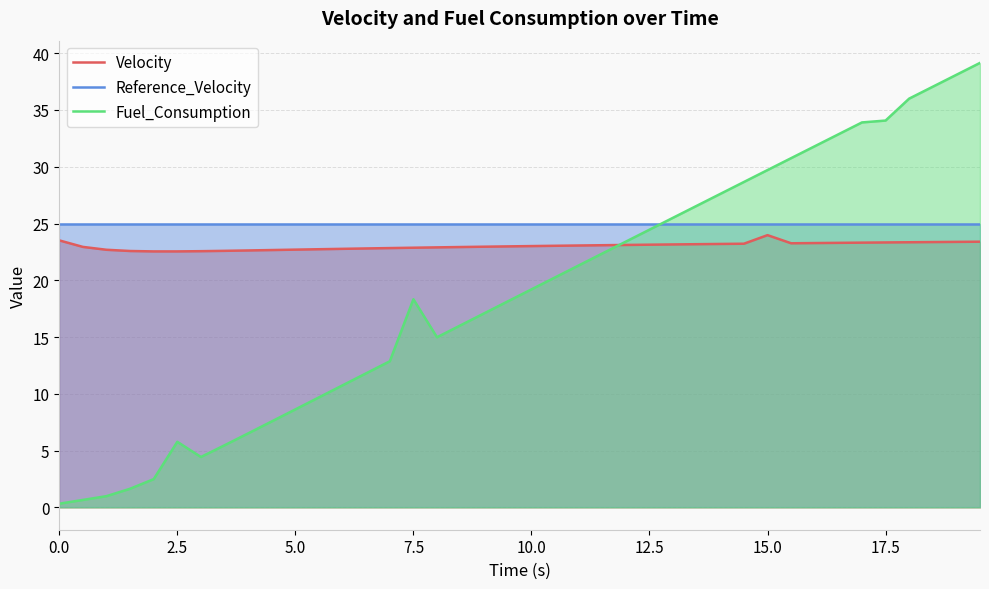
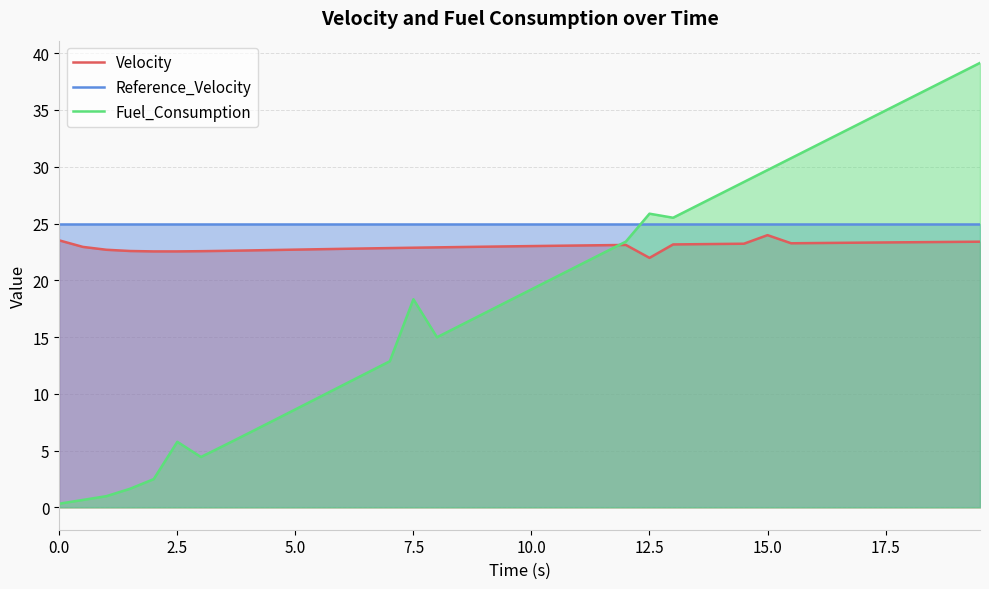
  {
    "Velocity": {
      "0.0": 23.5,
      "2.5": 22.5,
      "5.0": 22.7,
      "7.5": 22.9,
      "10.0": 23.0,
-     "12.5": 23.1,
+     "12.5": 22.0,
      "15.0": 24.0,
      "17.5": 23.3
    },
    "Reference_Velocity": {
      "0.0": 25.0,
      "2.5": 25.0,
      "5.0": 25.0,
      "7.5": 25.0,
      "10.0": 25.0,
      "12.5": 25.0,
      "15.0": 25.0,
      "17.5": 25.0
    },
    "Fuel_Consumption": {
      "0.0": 0.3,
      "2.5": 5.8,
      "5.0": 8.6,
      "7.5": 18.3,
      "10.0": 19.2,
-     "12.5": 24.5,
+     "12.5": 25.9,
      "15.0": 29.7,
-     "17.5": 34.1
+     "17.5": 35.0
    }
  }
